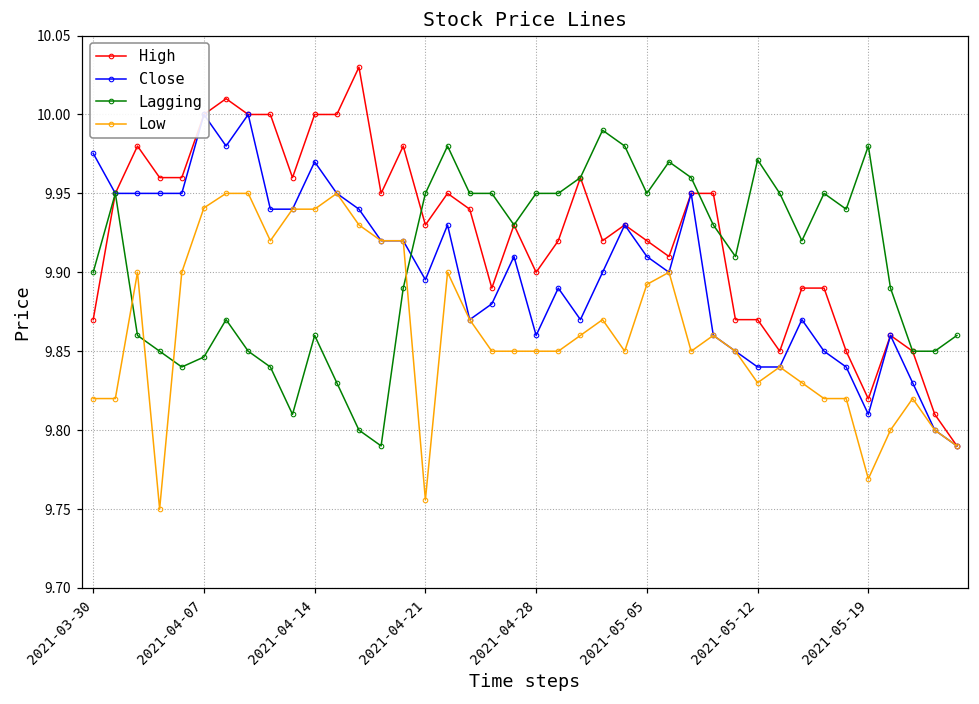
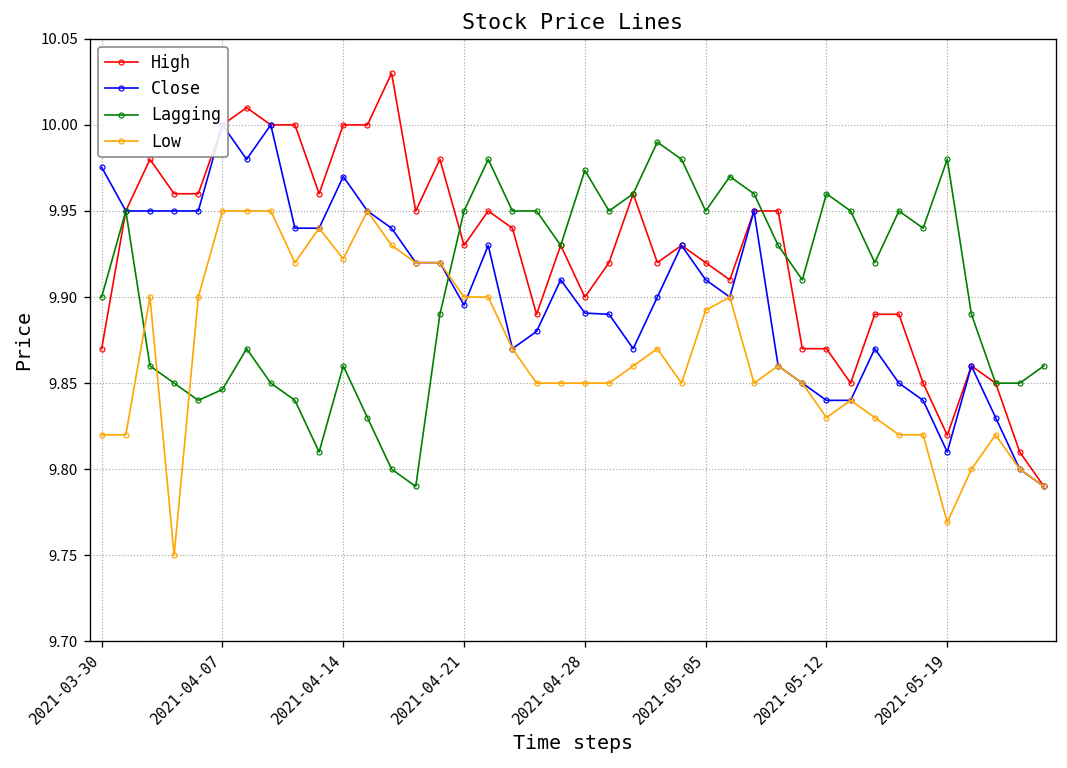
  {
    "High": {
      "2021-03-30": 9.870,
      "2021-04-14": 10.000,
      "2021-04-21": 9.930,
      "2021-04-28": 9.900,
      "2021-05-05": 9.920,
      "2021-05-12": 9.870,
      "2021-05-19": 9.820
    },
    "Close": {
      "2021-03-30": 9.975,
      "2021-04-14": 9.970,
      "2021-04-21": 9.895,
-     "2021-04-28": 9.860,
+     "2021-04-28": 9.891,
      "2021-05-05": 9.910,
      "2021-05-12": 9.840,
      "2021-05-19": 9.810
    },
    "Lagging": {
      "2021-03-30": 9.900,
      "2021-04-07": 9.846,
      "2021-04-14": 9.860,
      "2021-04-21": 9.950,
-     "2021-04-28": 9.950,
+     "2021-04-28": 9.974,
      "2021-05-05": 9.950,
-     "2021-05-12": 9.971,
+     "2021-05-12": 9.960,
      "2021-05-19": 9.980
    },
    "Low": {
      "2021-03-30": 9.820,
-     "2021-04-07": 9.941,
-     "2021-04-14": 9.940,
-     "2021-04-21": 9.756,
+     "2021-04-07": 9.950,
+     "2021-04-14": 9.922,
+     "2021-04-21": 9.900,
      "2021-04-28": 9.850,
      "2021-05-05": 9.892,
      "2021-05-12": 9.830,
      "2021-05-19": 9.769
    }
  }
